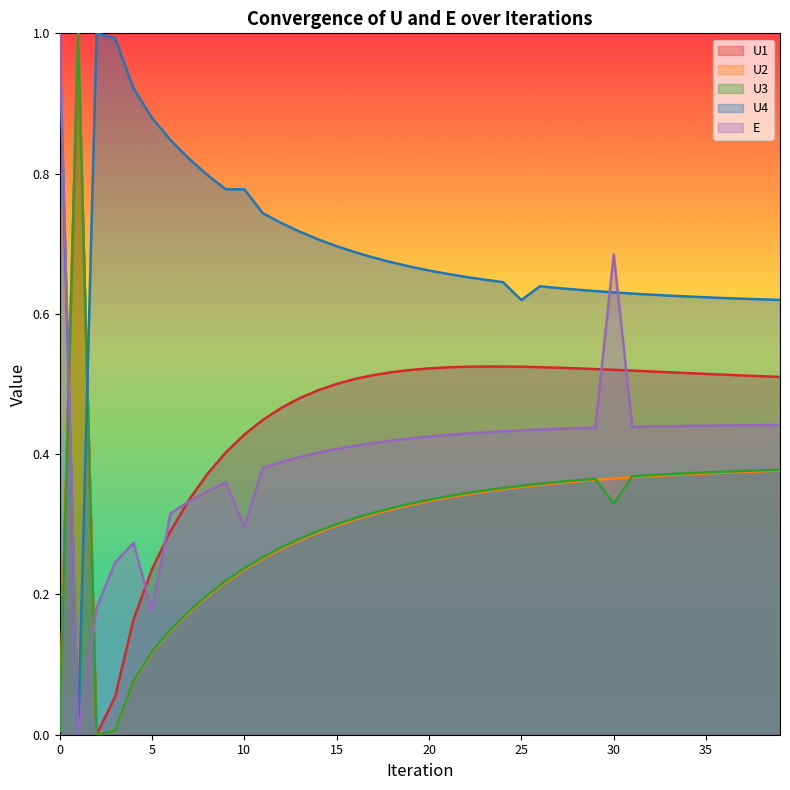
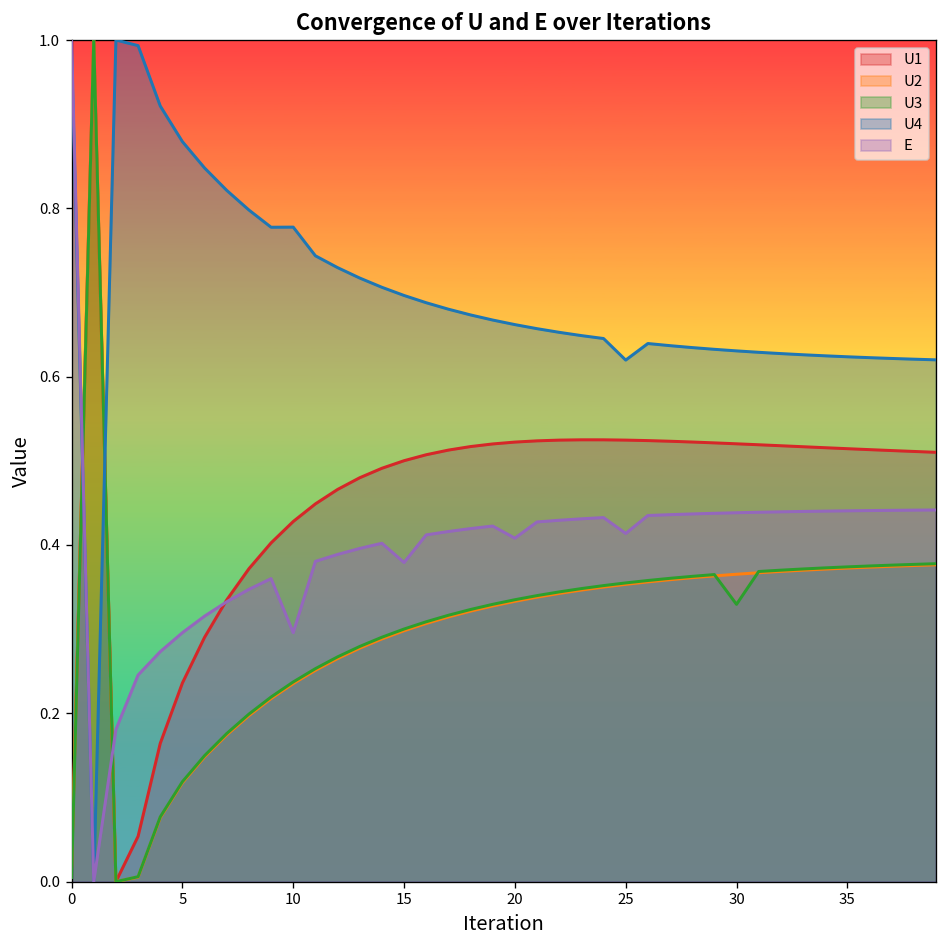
  {
    "U3": {
      "0": 0.00,
      "30": 0.33
    },
    "U4": {
      "0": 0.98,
      "5": 0.88,
      "10": 0.78,
      "15": 0.70,
      "20": 0.66,
      "25": 0.62,
      "30": 0.63,
      "35": 0.62
    },
    "E": {
      "0": 1.00,
-     "5": 0.18,
+     "5": 0.30,
      "10": 0.30,
-     "15": 0.41,
-     "20": 0.43,
-     "25": 0.43,
-     "30": 0.68,
+     "15": 0.38,
+     "20": 0.41,
+     "25": 0.41,
+     "30": 0.44,
      "35": 0.44
    }
  }
